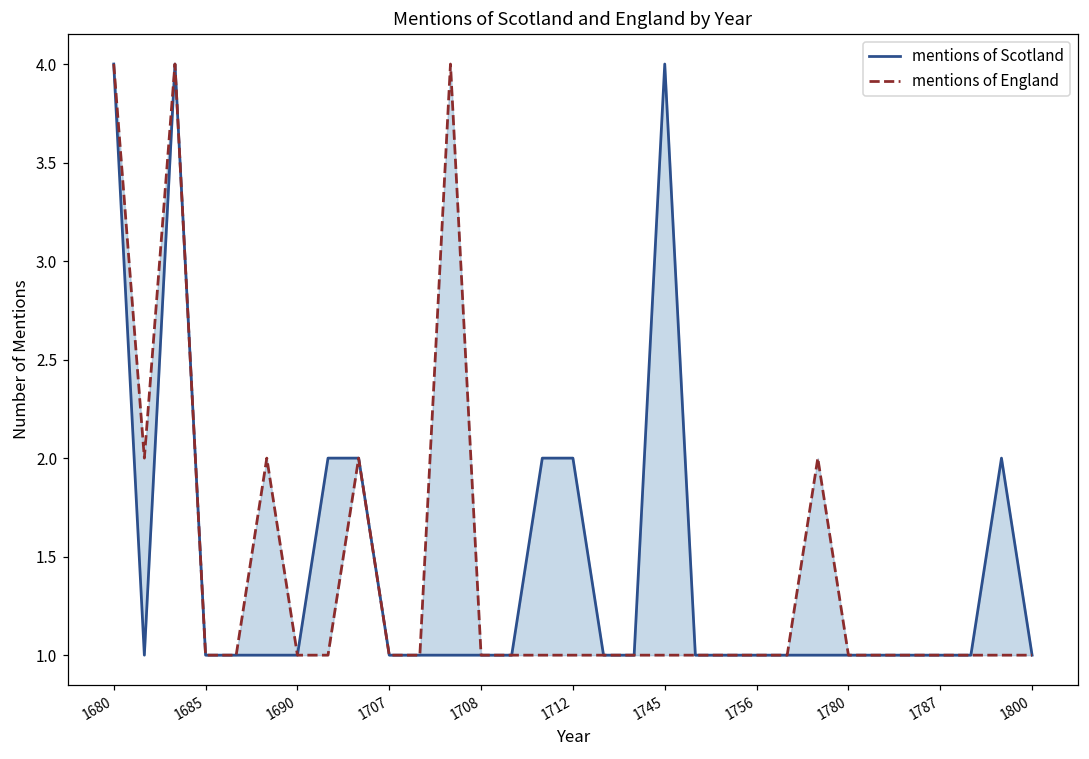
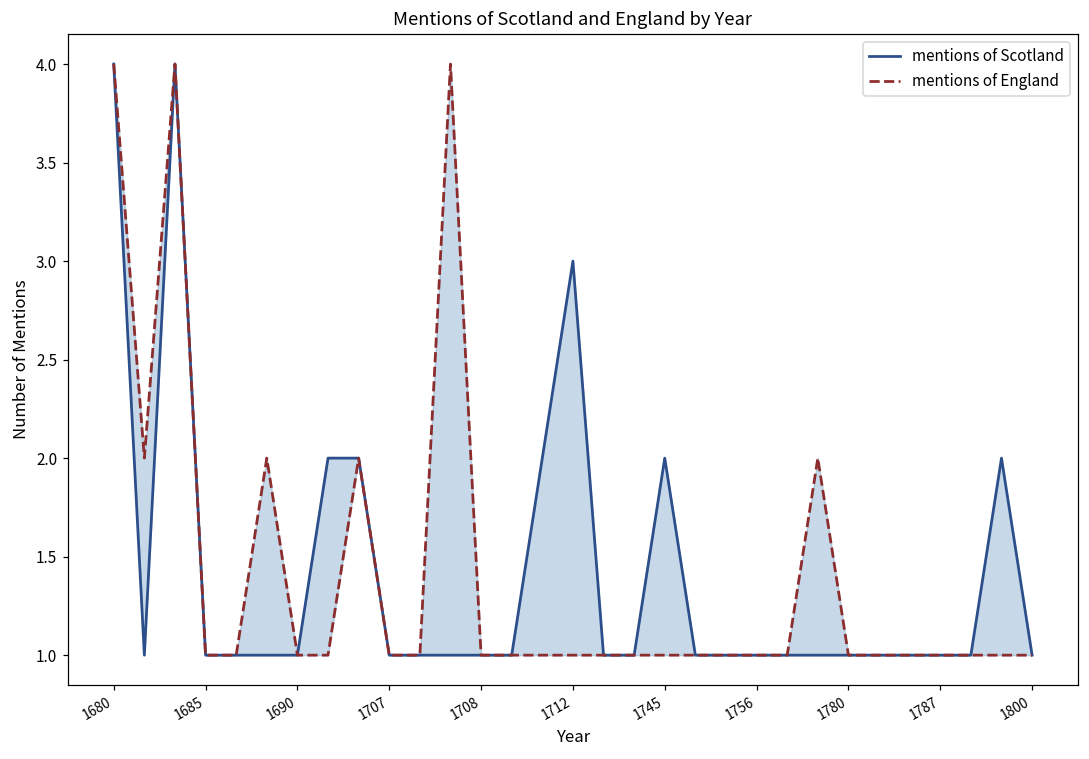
  {
    "mentions of Scotland": {
-     "1712": 2,
-     "1745": 4
+     "1712": 3,
+     "1745": 2
    },
    "mentions of England": {
      "1712": 1,
      "1745": 1
    }
  }
